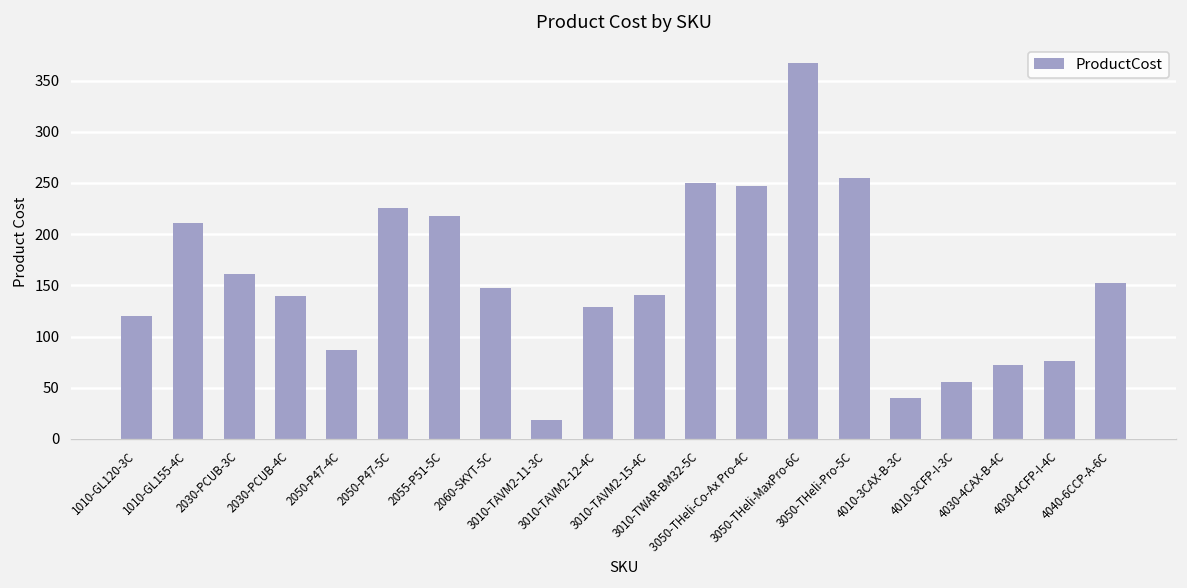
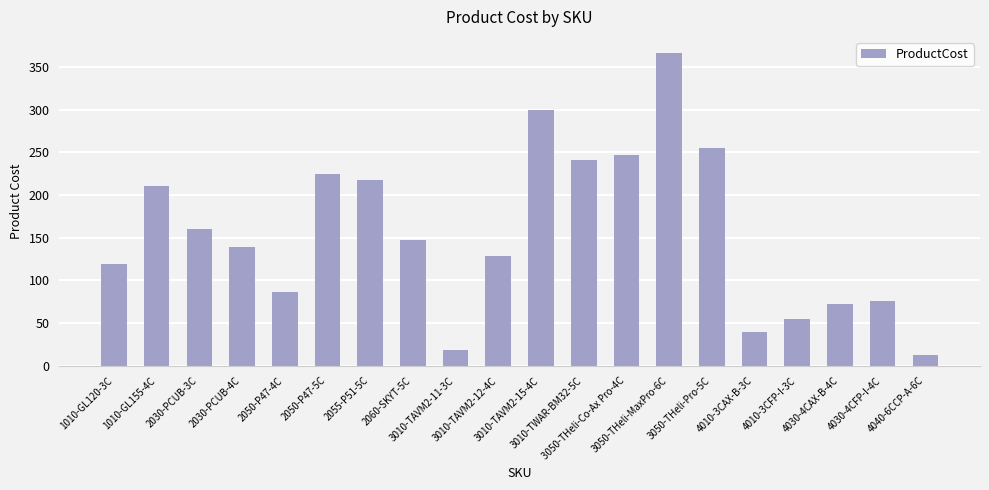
  {
    "1010-GL120-3C": 120,
    "1010-GL155-4C": 210,
    "2030-PCUB-3C": 160,
    "2030-PCUB-4C": 140,
    "2050-P47-4C": 90,
    "2050-P47-5C": 230,
    "2055-P51-5C": 220,
    "2060-SKYT-5C": 150,
    "3010-TAVM2-11-3C": 20,
    "3010-TAVM2-12-4C": 130,
-   "3010-TAVM2-15-4C": 140,
-   "3010-TWAR-BM32-5C": 250,
+   "3010-TAVM2-15-4C": 300,
+   "3010-TWAR-BM32-5C": 240,
    "3050-THeli-Co-Ax Pro-4C": 250,
    "3050-THeli-MaxPro-6C": 370,
    "3050-THeli-Pro-5C": 260,
    "4010-3CAX-B-3C": 40,
    "4010-3CFP-I-3C": 60,
    "4030-4CAX-B-4C": 70,
    "4030-4CFP-I-4C": 80,
-   "4040-6CCP-A-6C": 150
+   "4040-6CCP-A-6C": 10
  }
